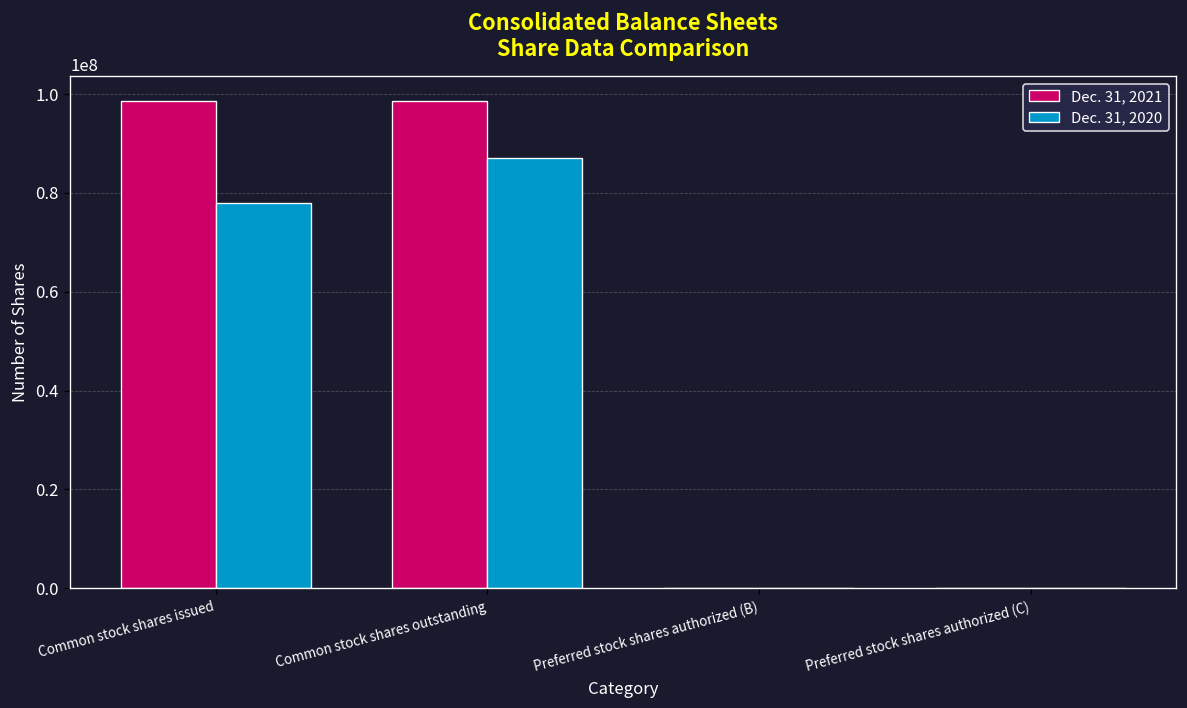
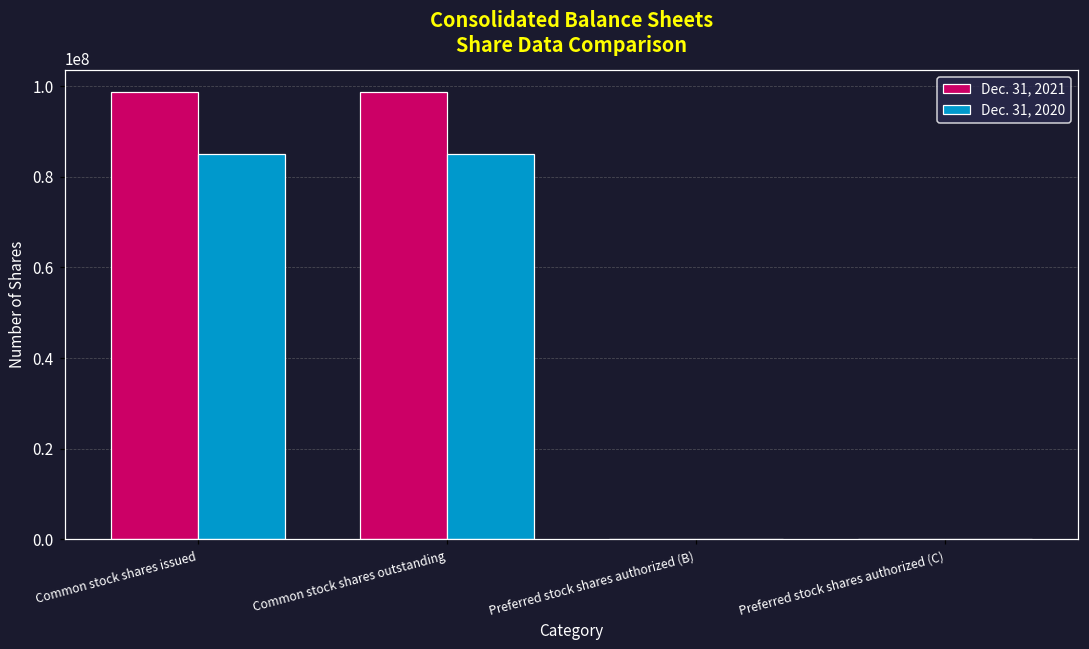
  {
    "Dec. 31, 2021": {
      "Common stock shares issued": 99000000,
      "Common stock shares outstanding": 99000000
    },
    "Dec. 31, 2020": {
-     "Common stock shares issued": 78000000,
-     "Common stock shares outstanding": 87000000
+     "Common stock shares issued": 85000000,
+     "Common stock shares outstanding": 85000000
    }
  }
